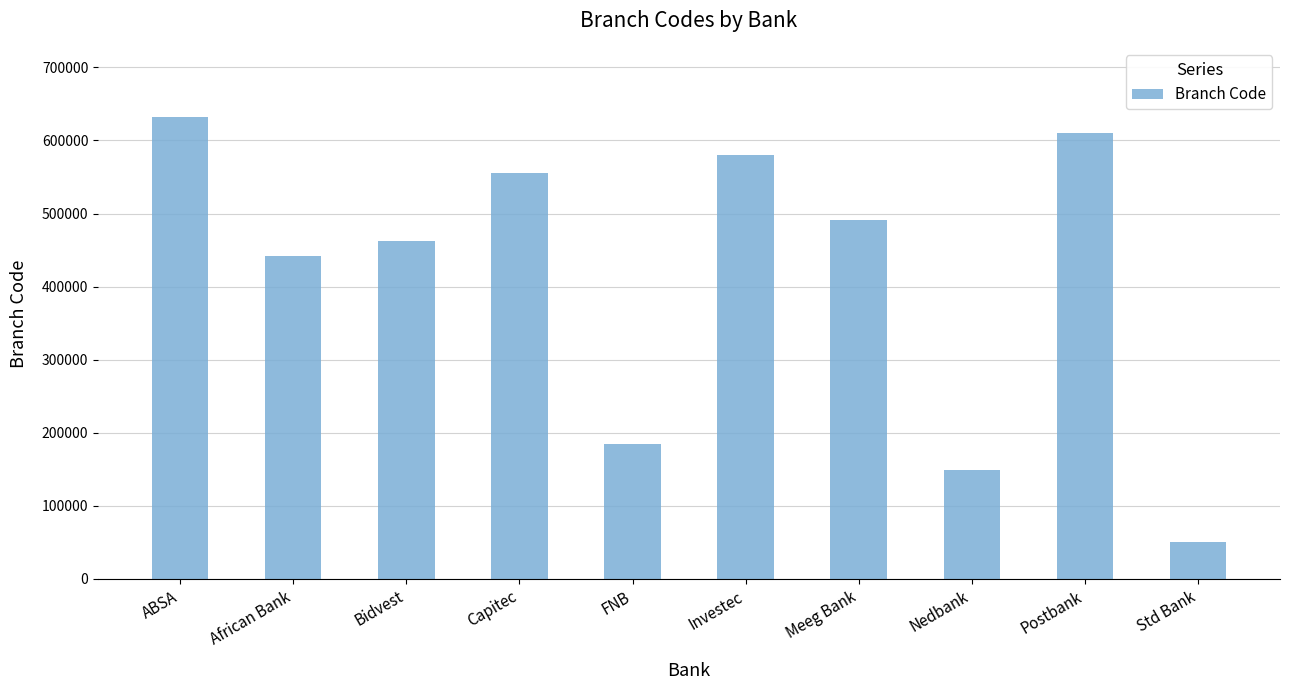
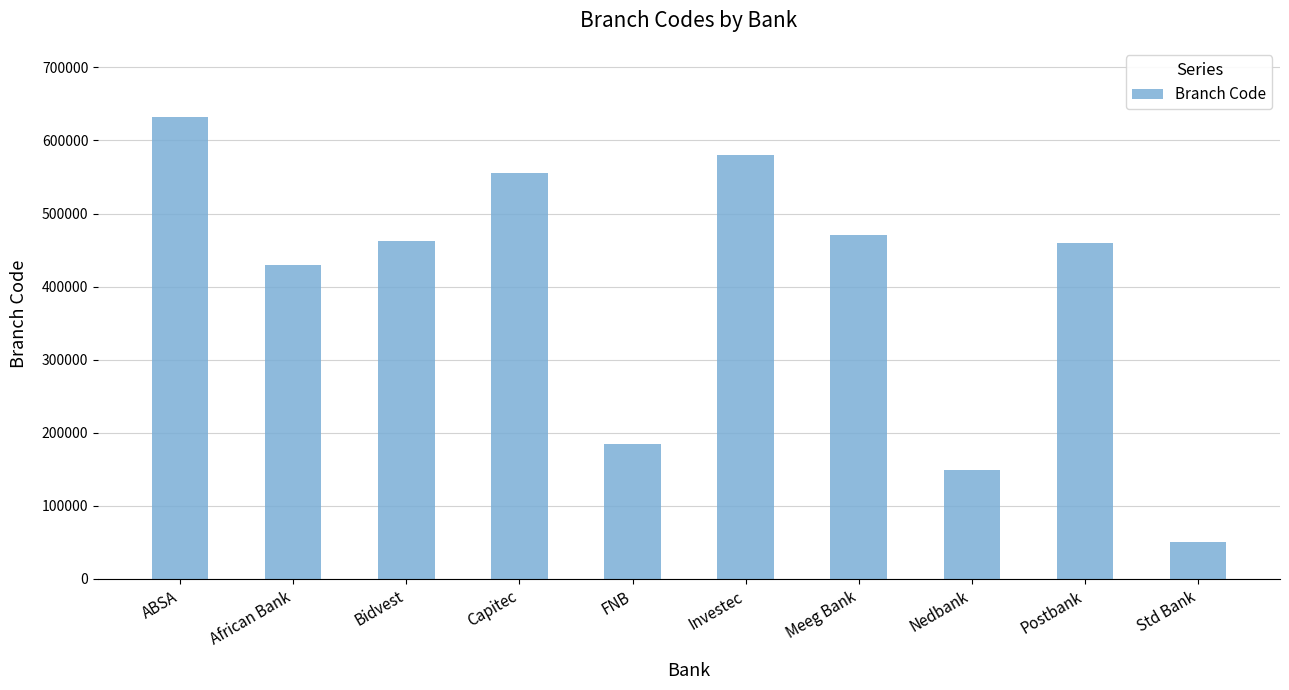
  {
    "ABSA": 630000,
-   "African Bank": 440000,
+   "African Bank": 430000,
    "Bidvest": 460000,
    "Capitec": 560000,
    "FNB": 180000,
    "Investec": 580000,
-   "Meeg Bank": 490000,
+   "Meeg Bank": 470000,
    "Nedbank": 150000,
-   "Postbank": 610000,
+   "Postbank": 460000,
    "Std Bank": 50000
  }
